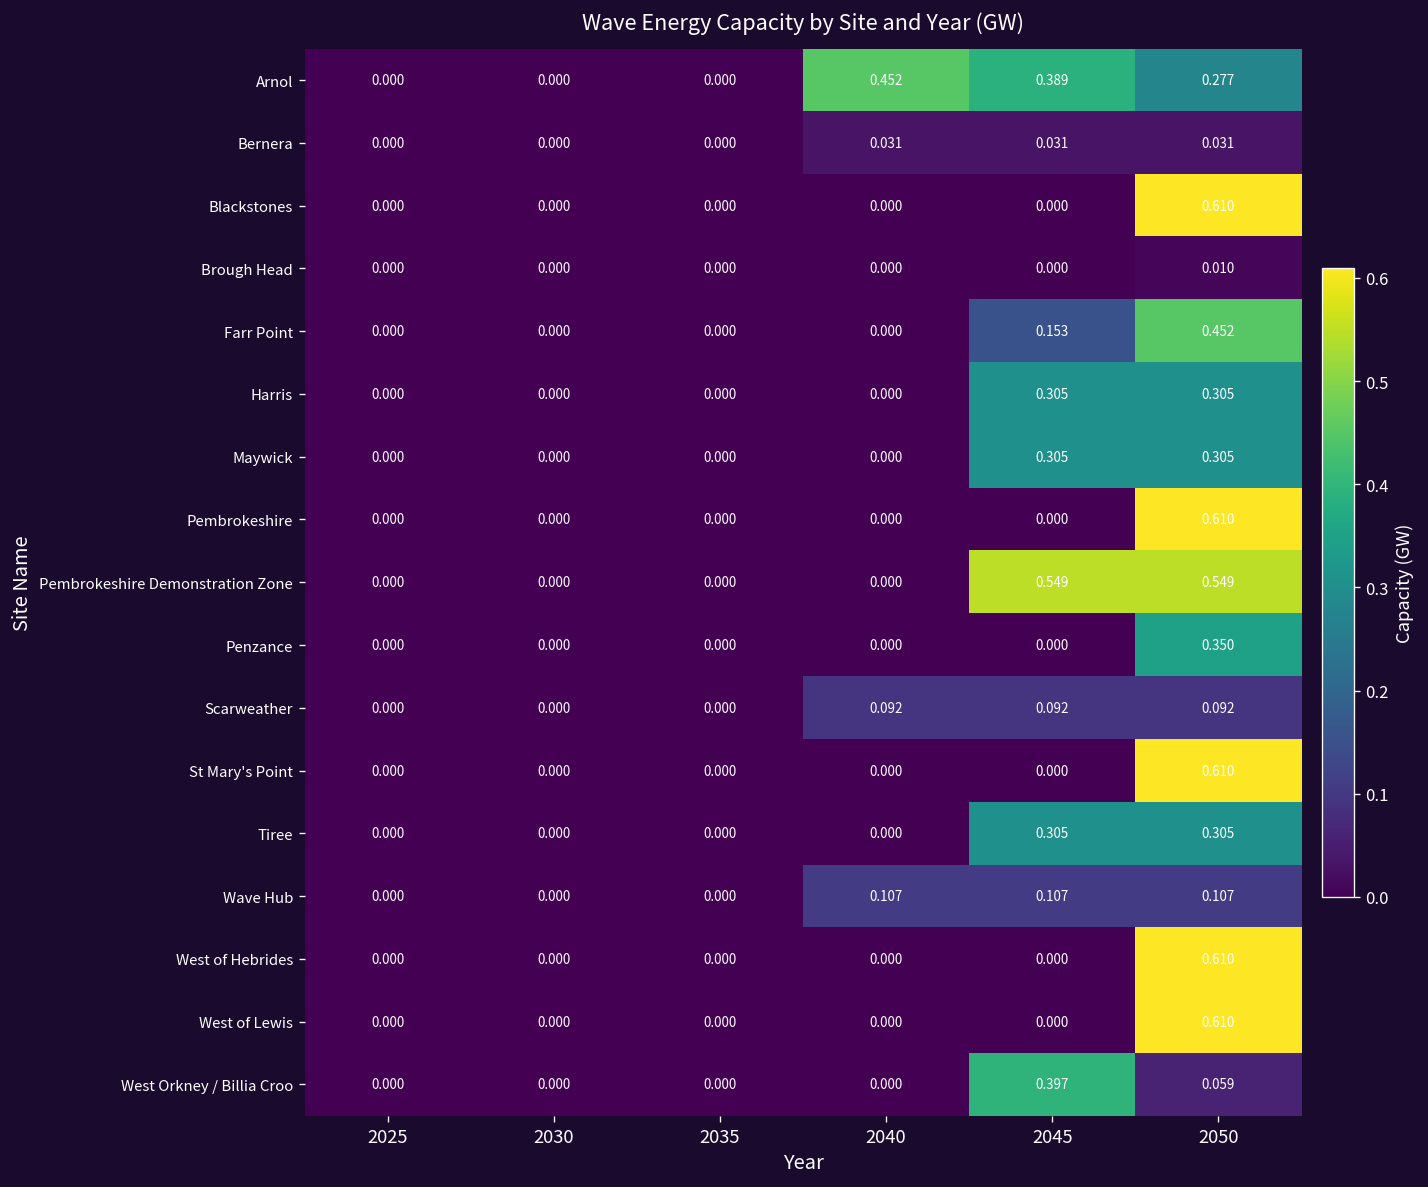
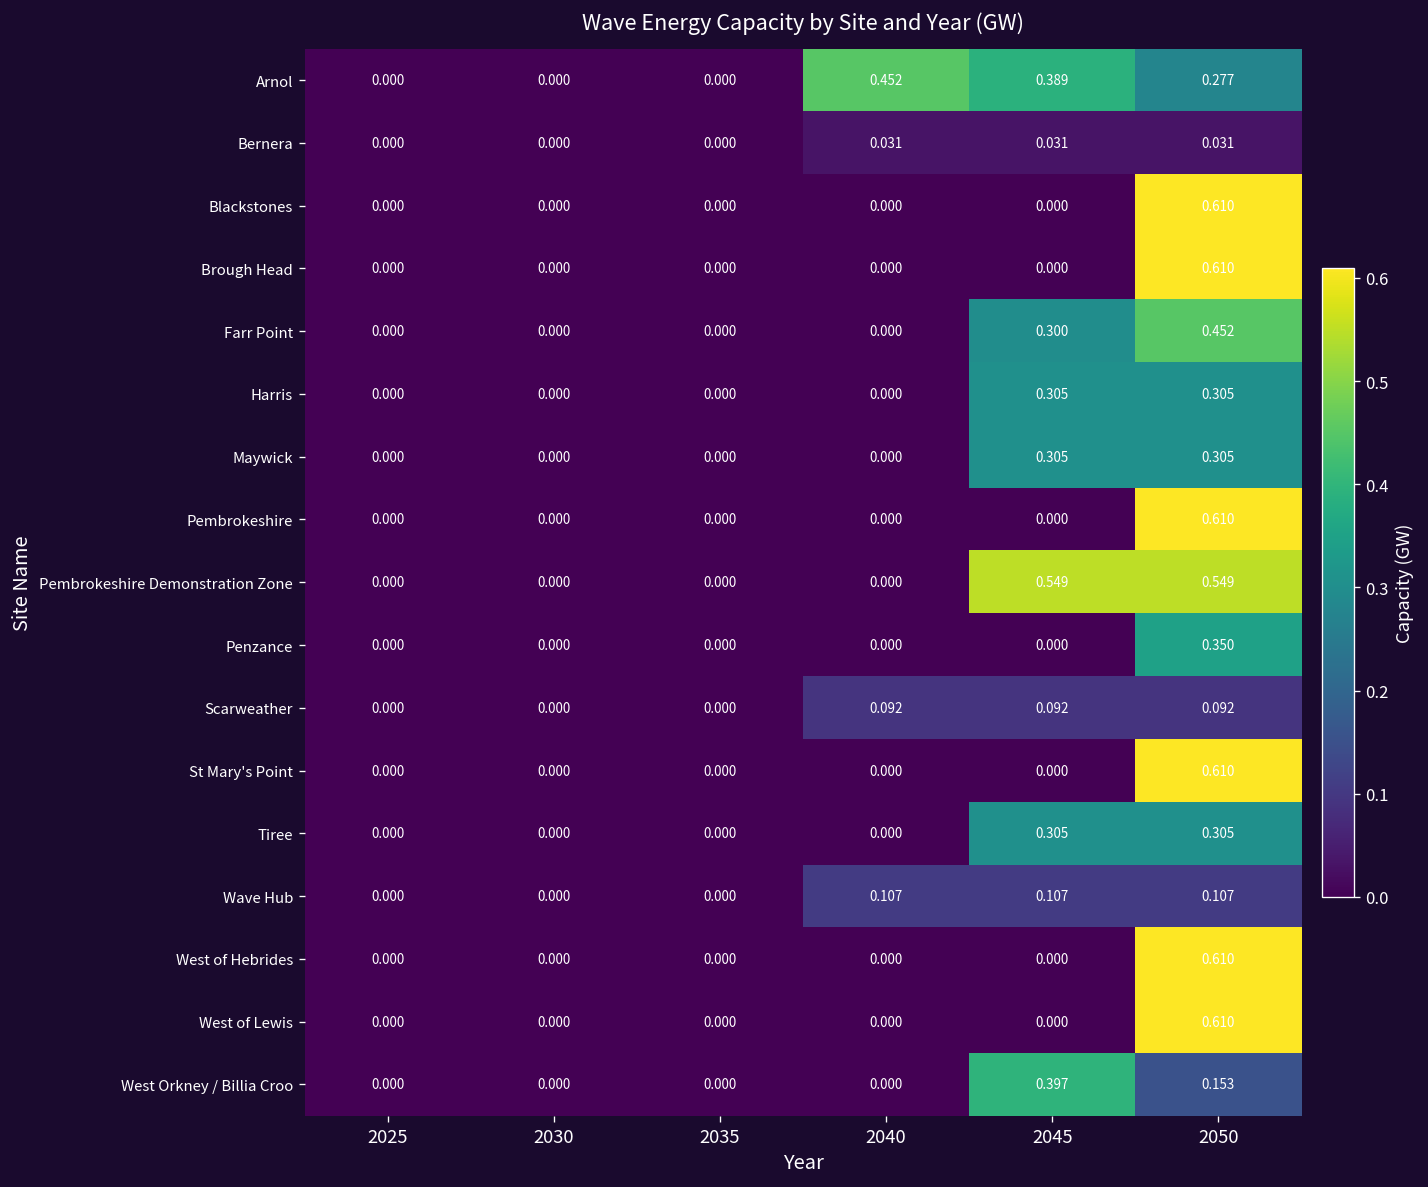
  {
    "Arnol": {
      "2025": 0.000,
      "2030": 0.000,
      "2035": 0.000,
      "2040": 0.452,
      "2045": 0.389,
      "2050": 0.277
    },
    "Bernera": {
      "2025": 0.000,
      "2030": 0.000,
      "2035": 0.000,
      "2040": 0.031,
      "2045": 0.031,
      "2050": 0.031
    },
    "Blackstones": {
      "2025": 0.000,
      "2030": 0.000,
      "2035": 0.000,
      "2040": 0.000,
      "2045": 0.000,
      "2050": 0.610
    },
    "Brough Head": {
      "2025": 0.000,
      "2030": 0.000,
      "2035": 0.000,
      "2040": 0.000,
      "2045": 0.000,
-     "2050": 0.010
+     "2050": 0.610
    },
    "Farr Point": {
      "2025": 0.000,
      "2030": 0.000,
      "2035": 0.000,
      "2040": 0.000,
-     "2045": 0.153,
+     "2045": 0.300,
      "2050": 0.452
    },
    "Harris": {
      "2025": 0.000,
      "2030": 0.000,
      "2035": 0.000,
      "2040": 0.000,
      "2045": 0.305,
      "2050": 0.305
    },
    "Maywick": {
      "2025": 0.000,
      "2030": 0.000,
      "2035": 0.000,
      "2040": 0.000,
      "2045": 0.305,
      "2050": 0.305
    },
    "Pembrokeshire": {
      "2025": 0.000,
      "2030": 0.000,
      "2035": 0.000,
      "2040": 0.000,
      "2045": 0.000,
      "2050": 0.610
    },
    "Pembrokeshire Demonstration Zone": {
      "2025": 0.000,
      "2030": 0.000,
      "2035": 0.000,
      "2040": 0.000,
      "2045": 0.549,
      "2050": 0.549
    },
    "Penzance": {
      "2025": 0.000,
      "2030": 0.000,
      "2035": 0.000,
      "2040": 0.000,
      "2045": 0.000,
      "2050": 0.350
    },
    "Scarweather": {
      "2025": 0.000,
      "2030": 0.000,
      "2035": 0.000,
      "2040": 0.092,
      "2045": 0.092,
      "2050": 0.092
    },
    "St Mary's Point": {
      "2025": 0.000,
      "2030": 0.000,
      "2035": 0.000,
      "2040": 0.000,
      "2045": 0.000,
      "2050": 0.610
    },
    "Tiree": {
      "2025": 0.000,
      "2030": 0.000,
      "2035": 0.000,
      "2040": 0.000,
      "2045": 0.305,
      "2050": 0.305
    },
    "Wave Hub": {
      "2025": 0.000,
      "2030": 0.000,
      "2035": 0.000,
      "2040": 0.107,
      "2045": 0.107,
      "2050": 0.107
    },
    "West of Hebrides": {
      "2025": 0.000,
      "2030": 0.000,
      "2035": 0.000,
      "2040": 0.000,
      "2045": 0.000,
      "2050": 0.610
    },
    "West of Lewis": {
      "2025": 0.000,
      "2030": 0.000,
      "2035": 0.000,
      "2040": 0.000,
      "2045": 0.000,
      "2050": 0.610
    },
    "West Orkney / Billia Croo": {
      "2025": 0.000,
      "2030": 0.000,
      "2035": 0.000,
      "2040": 0.000,
      "2045": 0.397,
-     "2050": 0.059
+     "2050": 0.153
    }
  }
